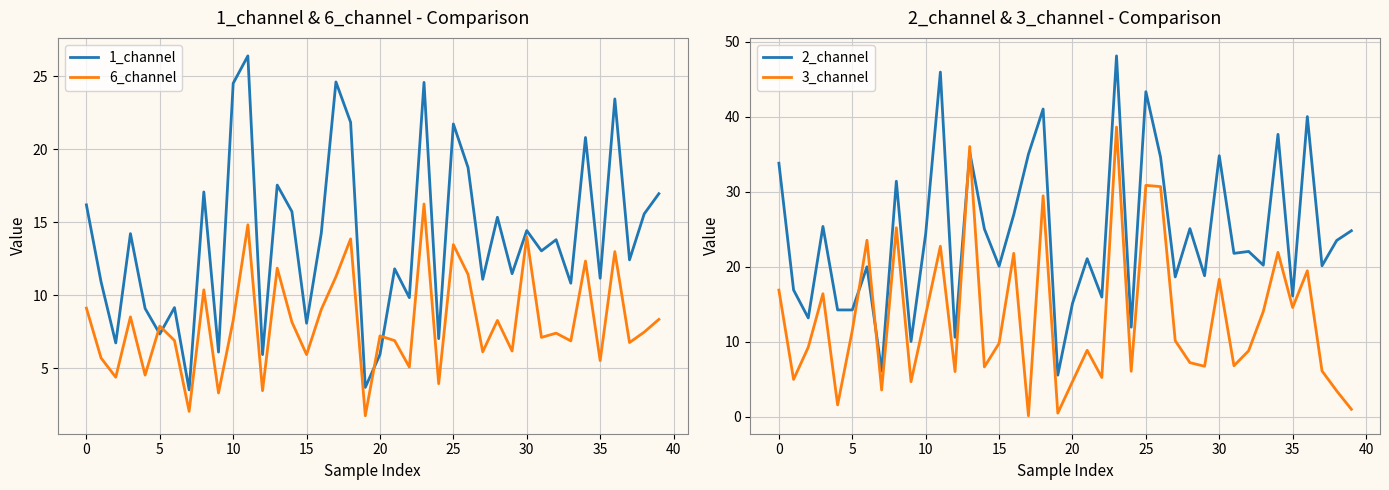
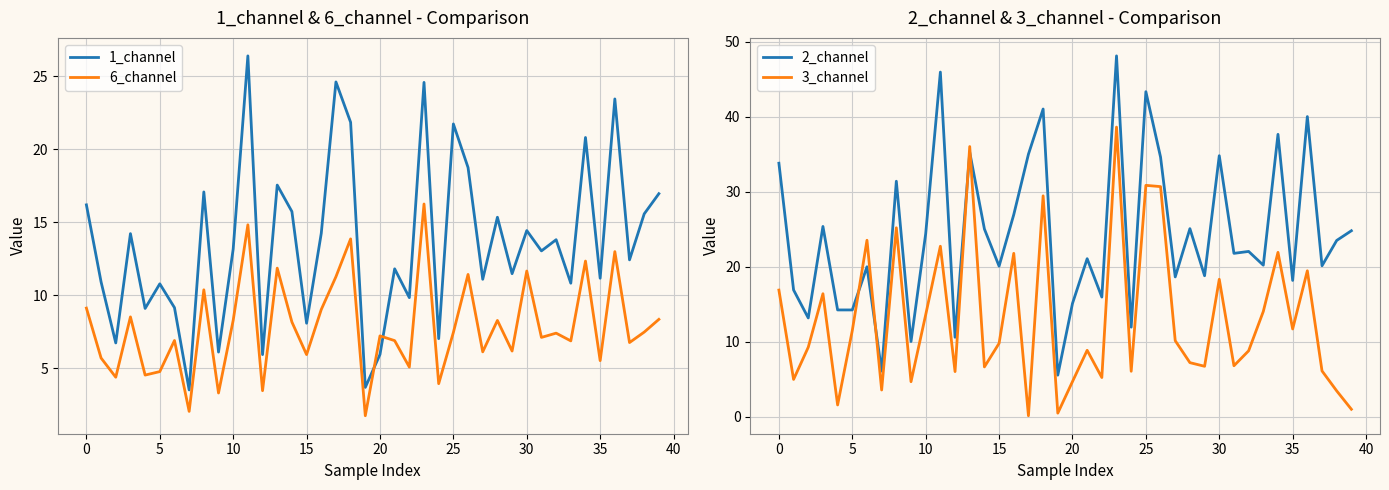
  {
    "1_channel & 6_channel - Comparison": {
      "1_channel": {
        "0": 16.2,
-       "5": 7.3,
-       "10": 24.5,
+       "5": 10.8,
+       "10": 13.2,
        "15": 8.1,
        "20": 5.9,
        "25": 21.7,
        "30": 14.4,
        "35": 11.2
      },
      "6_channel": {
        "0": 9.1,
-       "5": 7.9,
+       "5": 4.8,
        "10": 8.3,
        "15": 5.9,
        "20": 7.2,
-       "25": 13.5,
-       "30": 14.0,
+       "25": 7.5,
+       "30": 11.7,
        "35": 5.5
      }
    },
    "2_channel & 3_channel - Comparison": {
      "2_channel": {
        "0": 34,
        "5": 14,
        "10": 24,
        "15": 20,
        "20": 15,
        "25": 43,
        "30": 35,
-       "35": 16
+       "35": 18
      },
      "3_channel": {
        "0": 17,
        "5": 11,
        "10": 14,
        "15": 10,
        "20": 5,
        "25": 31,
        "30": 18,
-       "35": 15
+       "35": 12
      }
    }
  }
